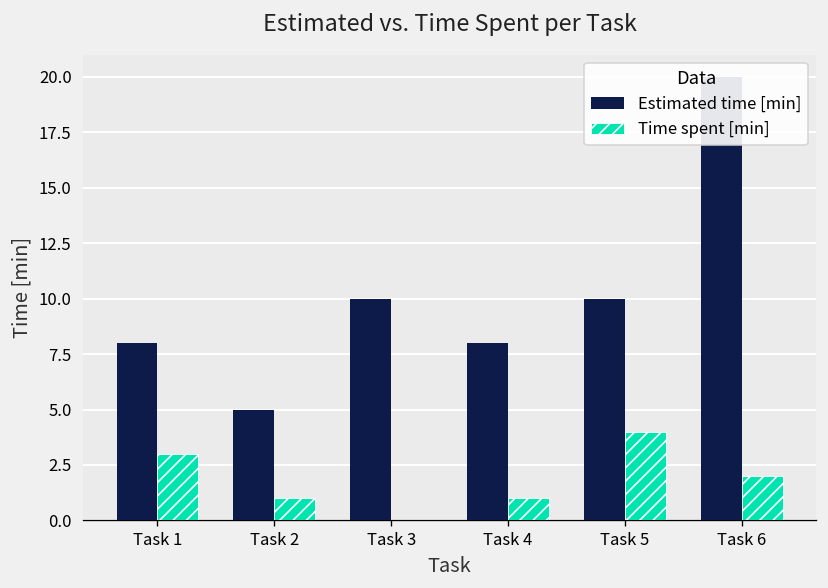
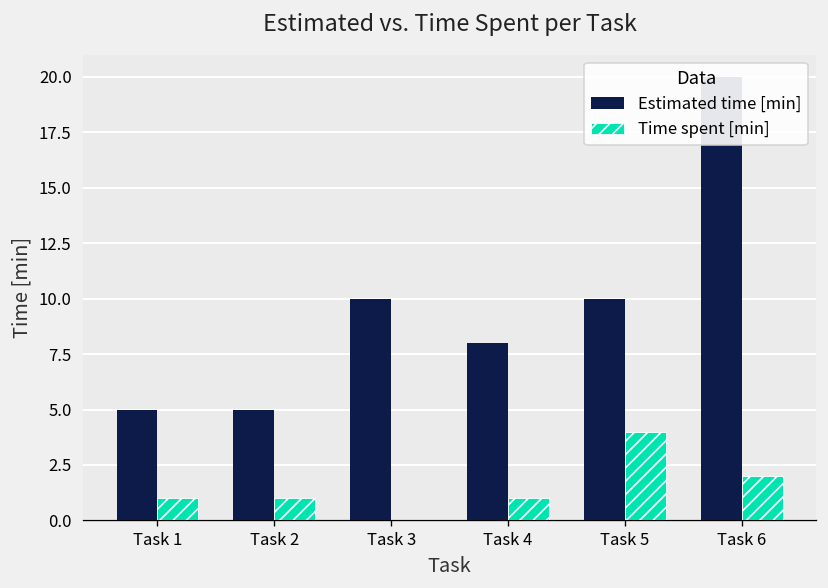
  {
    "Estimated time [min]": {
-     "Task 1": 8,
+     "Task 1": 5,
      "Task 2": 5,
      "Task 3": 10,
      "Task 4": 8,
      "Task 5": 10
    },
    "Time spent [min]": {
-     "Task 1": 3,
+     "Task 1": 1,
      "Task 2": 1,
      "Task 3": 0,
      "Task 4": 1,
      "Task 5": 4,
      "Task 6": 2
    }
  }
